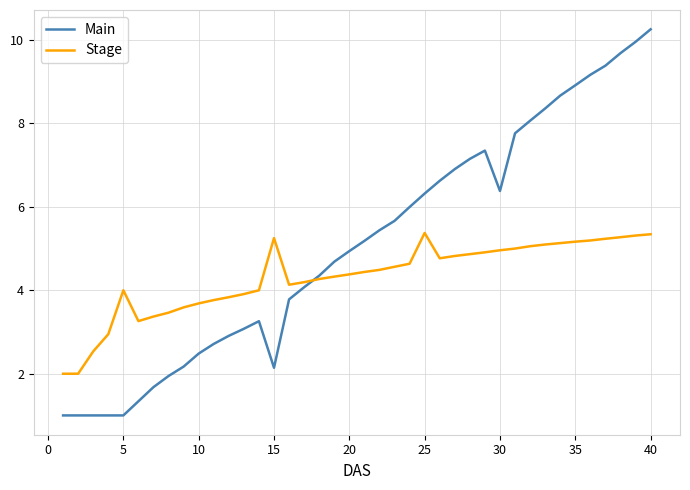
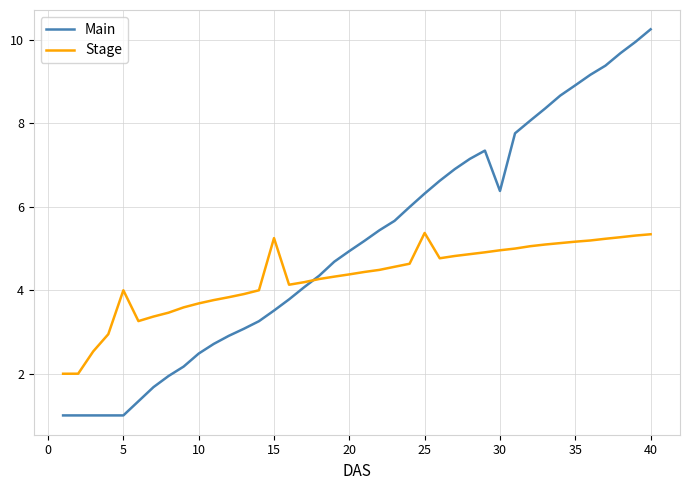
  {
    "Main": {
      "5": 1.0,
      "10": 2.5,
-     "15": 2.1,
+     "15": 3.5,
      "20": 4.9,
      "25": 6.3,
      "30": 6.4,
      "35": 8.9,
      "40": 10.3
    },
    "Stage": {
      "5": 4.0,
      "10": 3.7,
      "15": 5.3,
      "20": 4.4,
      "25": 5.4,
      "30": 5.0,
      "35": 5.2,
      "40": 5.3
    }
  }
